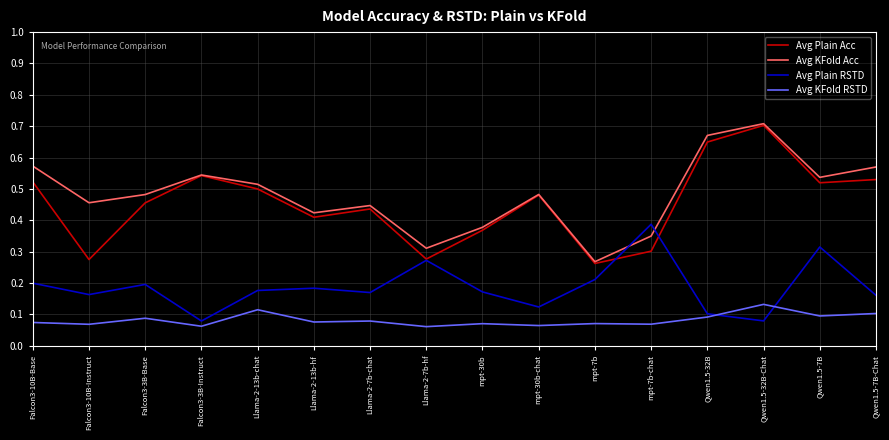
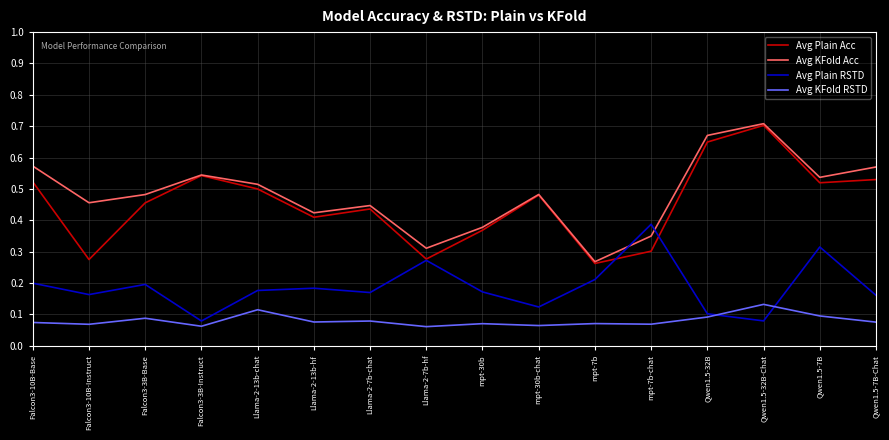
  {
    "Avg Plain Acc": {
      "Falcon3-10B-Base": 0.52,
      "Falcon3-10B-Instruct": 0.28,
      "Falcon3-3B-Base": 0.46,
      "Llama-2-13b-chat": 0.50,
      "Llama-2-13b-hf": 0.41,
      "Llama-2-7b-chat": 0.44,
      "mpt-30b": 0.37,
      "mpt-7b-chat": 0.30,
      "Qwen1.5-32B": 0.65,
      "Qwen1.5-7B": 0.52,
      "Qwen1.5-7B-Chat": 0.53
    },
    "Avg KFold Acc": {
      "Falcon3-10B-Base": 0.57,
      "Falcon3-10B-Instruct": 0.46,
      "Falcon3-3B-Base": 0.48,
      "Llama-2-13b-chat": 0.51,
      "Llama-2-13b-hf": 0.42,
      "Llama-2-7b-chat": 0.45,
      "Llama-2-7b-hf": 0.31,
      "mpt-30b": 0.38,
      "mpt-7b-chat": 0.35,
      "Qwen1.5-32B": 0.67,
      "Qwen1.5-7B": 0.54,
      "Qwen1.5-7B-Chat": 0.57
    },
    "Avg Plain RSTD": {
      "Falcon3-10B-Base": 0.20,
      "Falcon3-10B-Instruct": 0.16,
      "Falcon3-3B-Base": 0.20,
      "Falcon3-3B-Instruct": 0.08,
      "Llama-2-13b-chat": 0.18,
      "Llama-2-13b-hf": 0.18,
      "Llama-2-7b-chat": 0.17,
      "mpt-30b": 0.17,
      "mpt-30b-chat": 0.12,
      "mpt-7b": 0.21,
      "mpt-7b-chat": 0.39,
      "Qwen1.5-32B": 0.10,
      "Qwen1.5-32B-Chat": 0.08,
      "Qwen1.5-7B": 0.32,
      "Qwen1.5-7B-Chat": 0.16
    },
    "Avg KFold RSTD": {
      "Falcon3-10B-Base": 0.07,
      "Falcon3-10B-Instruct": 0.07,
      "Falcon3-3B-Base": 0.09,
      "Falcon3-3B-Instruct": 0.06,
      "Llama-2-13b-chat": 0.12,
      "Llama-2-13b-hf": 0.08,
      "Llama-2-7b-chat": 0.08,
      "Llama-2-7b-hf": 0.06,
      "mpt-30b": 0.07,
      "mpt-30b-chat": 0.06,
      "mpt-7b": 0.07,
      "mpt-7b-chat": 0.07,
      "Qwen1.5-32B": 0.09,
      "Qwen1.5-32B-Chat": 0.13,
      "Qwen1.5-7B": 0.10,
-     "Qwen1.5-7B-Chat": 0.10
+     "Qwen1.5-7B-Chat": 0.08
    }
  }
